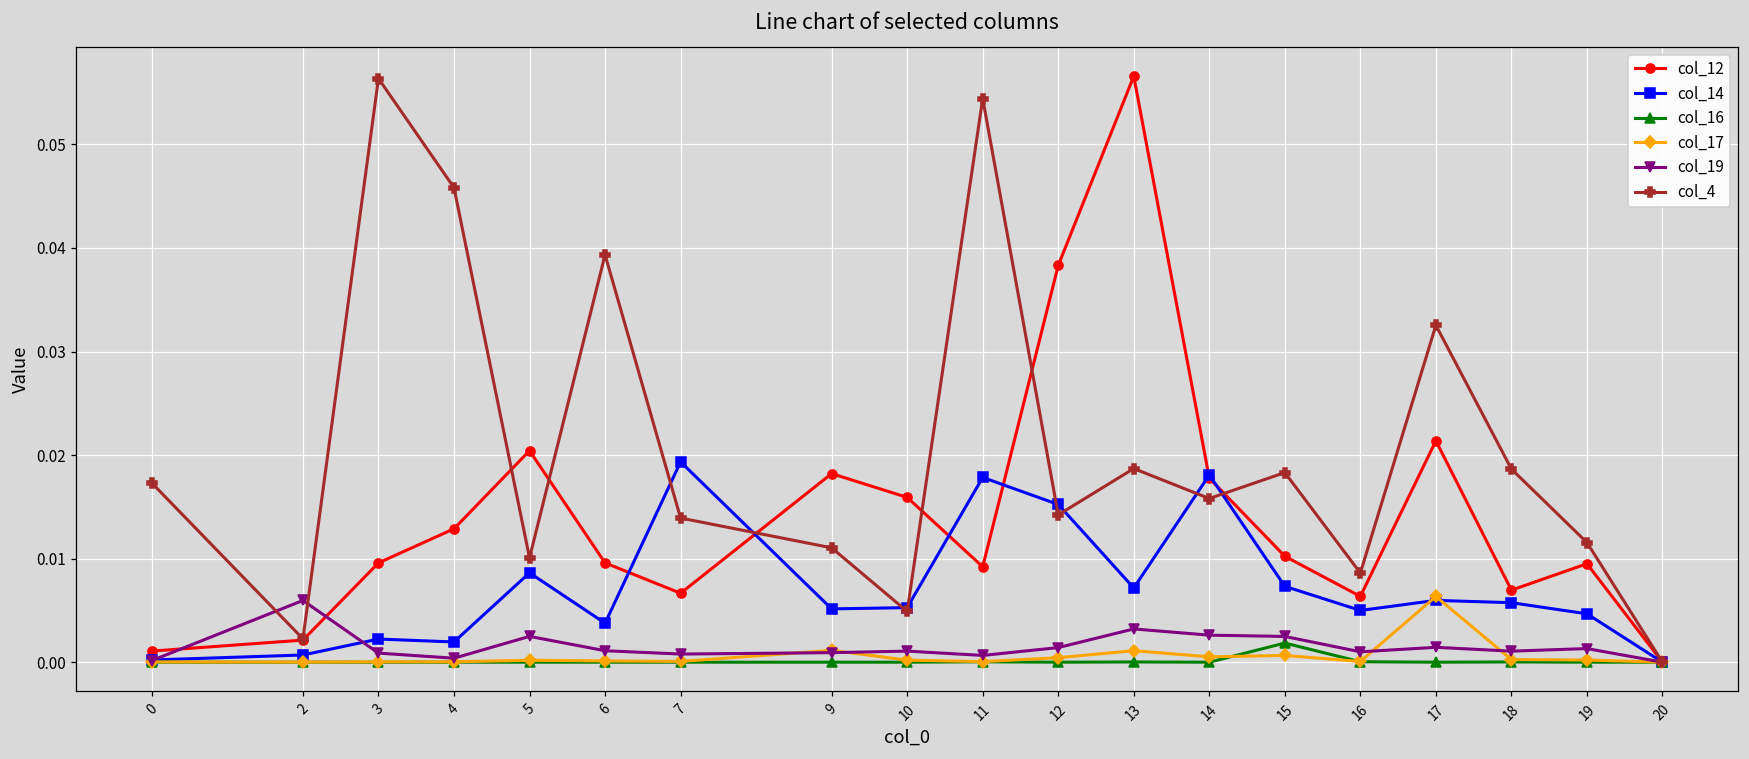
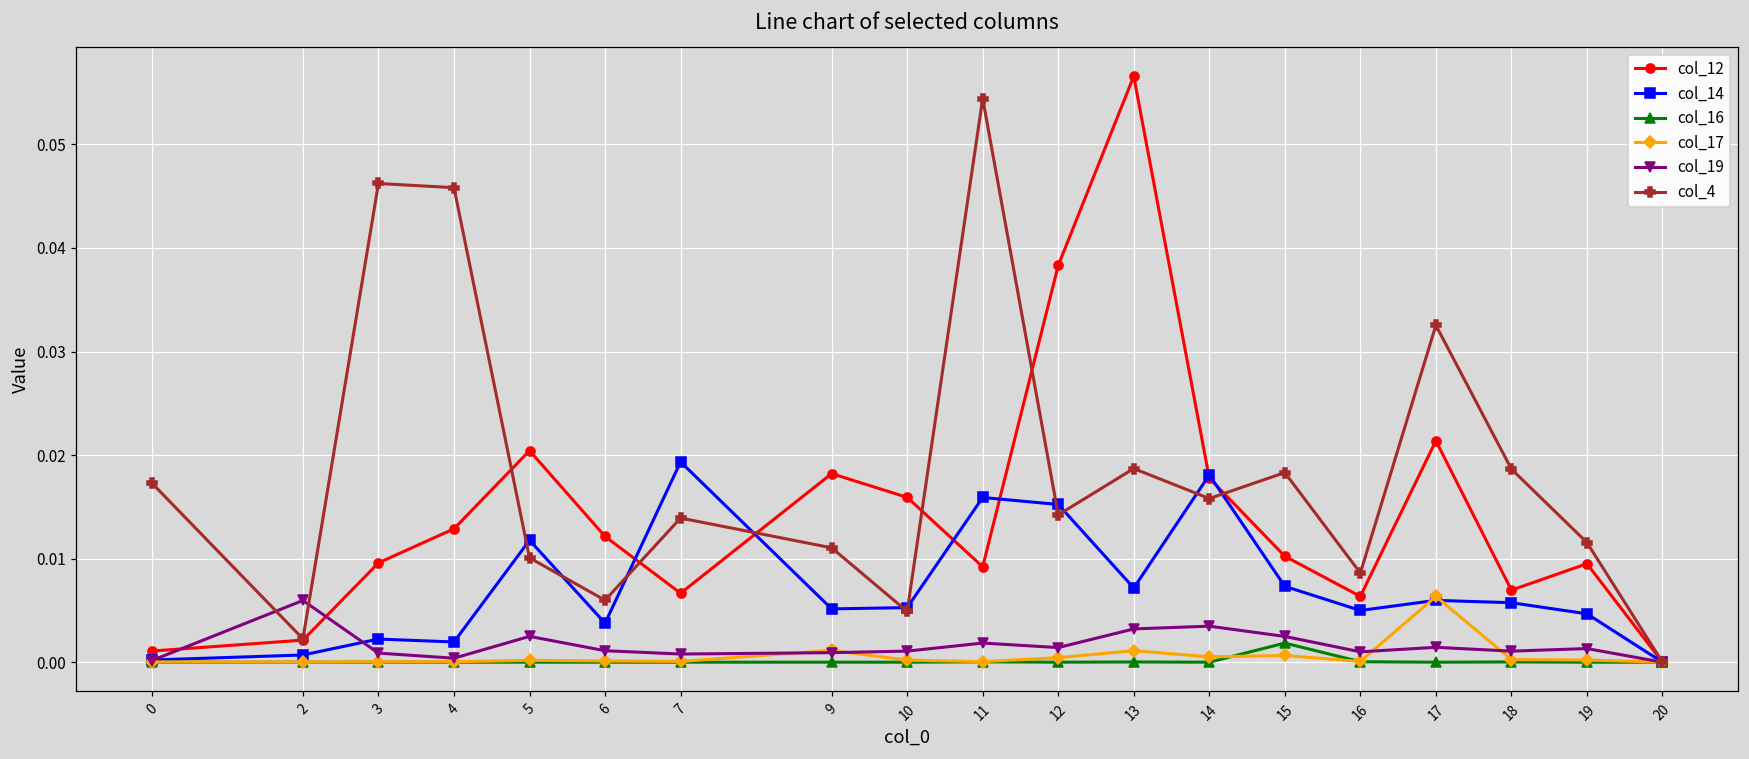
  {
    "col_12": {
      "0": 0.001,
      "3": 0.010,
      "4": 0.013,
      "5": 0.020,
-     "6": 0.010,
+     "6": 0.012,
      "7": 0.007,
      "9": 0.018,
      "10": 0.016,
      "11": 0.009,
      "12": 0.038,
      "13": 0.057,
      "14": 0.018,
      "15": 0.010,
      "16": 0.006,
      "17": 0.021,
      "18": 0.007,
      "19": 0.010
    },
    "col_14": {
      "2": 0.001,
      "3": 0.002,
      "4": 0.002,
-     "5": 0.009,
+     "5": 0.012,
      "6": 0.004,
      "7": 0.019,
      "9": 0.005,
      "10": 0.005,
-     "11": 0.018,
+     "11": 0.016,
      "12": 0.015,
      "13": 0.007,
      "14": 0.018,
      "15": 0.007,
      "16": 0.005,
      "17": 0.006,
      "18": 0.006,
      "19": 0.005
    },
    "col_16": {
      "9": 0.000,
      "12": 0.000,
      "13": 0.000,
      "14": 0.000,
      "15": 0.002,
      "17": 0.000
    },
    "col_17": {
      "12": 0.000,
      "13": 0.001,
      "14": 0.001,
      "15": 0.001,
      "17": 0.006
    },
    "col_19": {
      "2": 0.006,
      "3": 0.001,
      "4": 0.000,
      "5": 0.002,
      "6": 0.001,
      "7": 0.001,
      "10": 0.001,
-     "11": 0.001,
+     "11": 0.002,
      "12": 0.001,
      "13": 0.003,
-     "14": 0.0026,
+     "14": 0.0035,
      "15": 0.002,
      "16": 0.001,
      "17": 0.001,
      "18": 0.001,
      "19": 0.001
    },
    "col_4": {
      "0": 0.017,
-     "3": 0.056,
+     "3": 0.046,
      "4": 0.046,
      "5": 0.010,
-     "6": 0.039,
+     "6": 0.006,
      "7": 0.014,
      "9": 0.011,
      "10": 0.005,
      "11": 0.054,
      "12": 0.014,
      "13": 0.019,
      "14": 0.016,
      "15": 0.018,
      "16": 0.009,
      "17": 0.033,
      "18": 0.019,
      "19": 0.012
    }
  }
